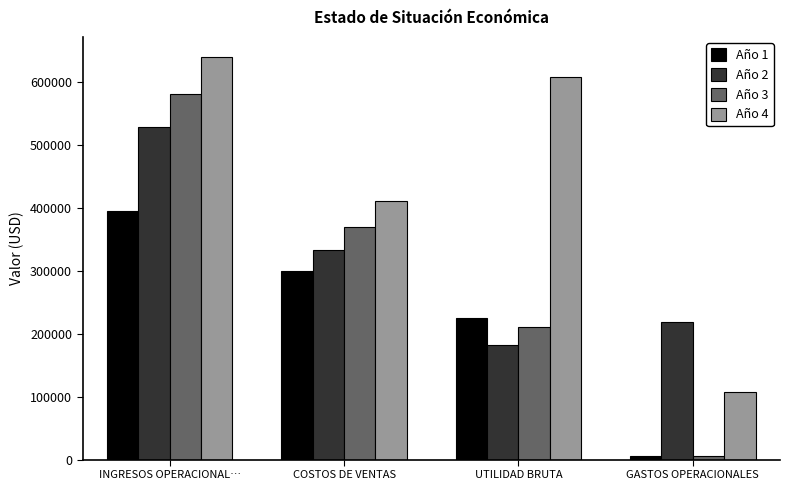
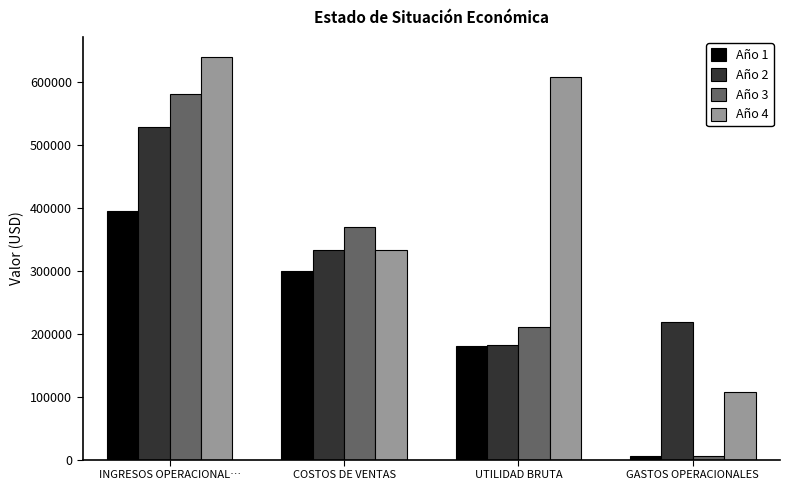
  {
    "Año 1": {
      "INGRESOS OPERACIONAL…": 390000,
      "COSTOS DE VENTAS": 300000,
-     "UTILIDAD BRUTA": 230000,
+     "UTILIDAD BRUTA": 180000,
      "GASTOS OPERACIONALES": 10000
    },
    "Año 2": {
      "INGRESOS OPERACIONAL…": 530000,
      "COSTOS DE VENTAS": 330000,
      "UTILIDAD BRUTA": 180000,
      "GASTOS OPERACIONALES": 220000
    },
    "Año 3": {
      "INGRESOS OPERACIONAL…": 580000,
      "COSTOS DE VENTAS": 370000,
      "UTILIDAD BRUTA": 210000,
      "GASTOS OPERACIONALES": 10000
    },
    "Año 4": {
      "INGRESOS OPERACIONAL…": 640000,
-     "COSTOS DE VENTAS": 410000,
+     "COSTOS DE VENTAS": 330000,
      "UTILIDAD BRUTA": 610000,
      "GASTOS OPERACIONALES": 110000
    }
  }
